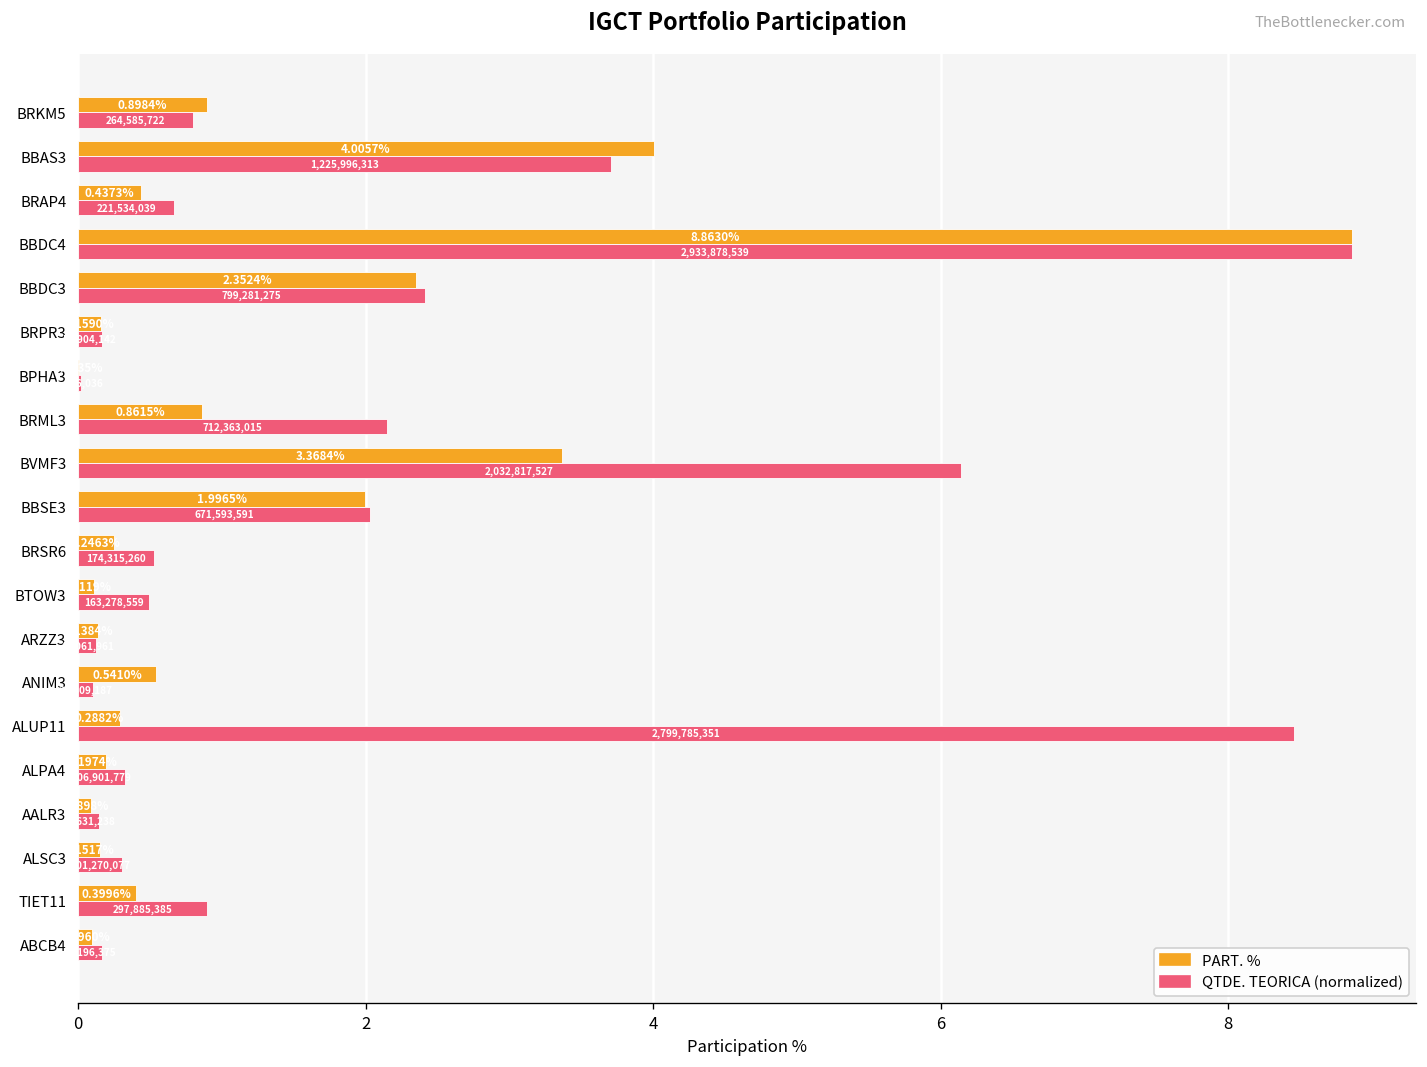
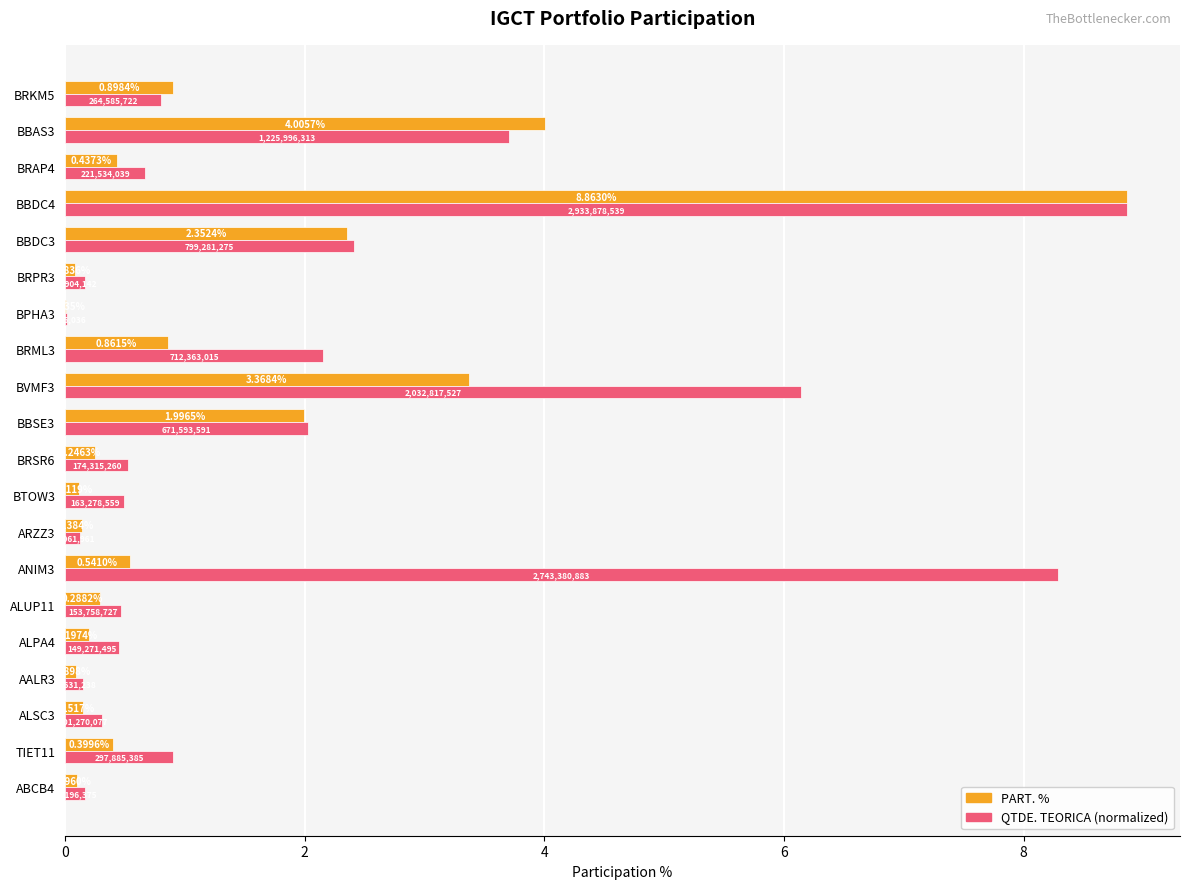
  {
    "PART. %": {
-     "BRPR3": "0.16",
+     "BRPR3": "0.08",
      "BTOW3": "0.11",
      "ARZZ3": "0.14",
      "AALR3": "0.09",
      "ALSC3": "0.15",
      "ABCB4": "0.10"
    },
    "QTDE. TEORICA (normalized)": {
-     "ANIM3": "0.10",
-     "ALUP11": "2,799,785,351",
-     "ALPA4": "106,901,779"
+     "ANIM3": "8.29",
+     "ALUP11": "153,758,727",
+     "ALPA4": "149,271,495"
    }
  }
